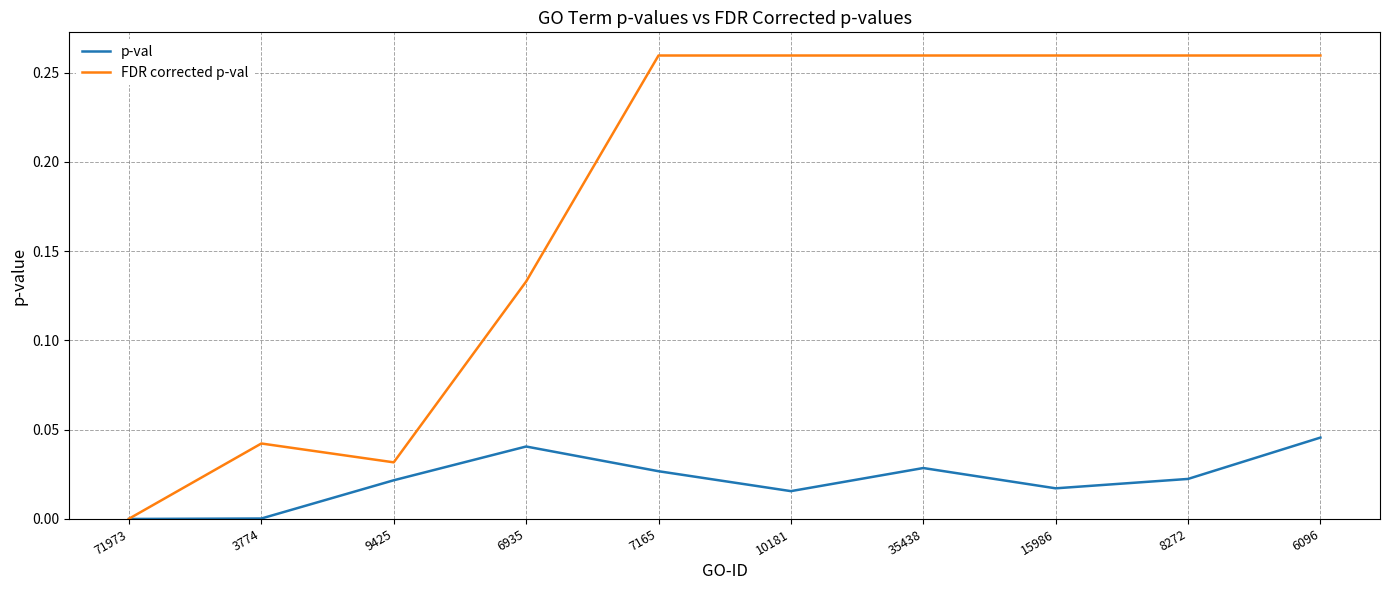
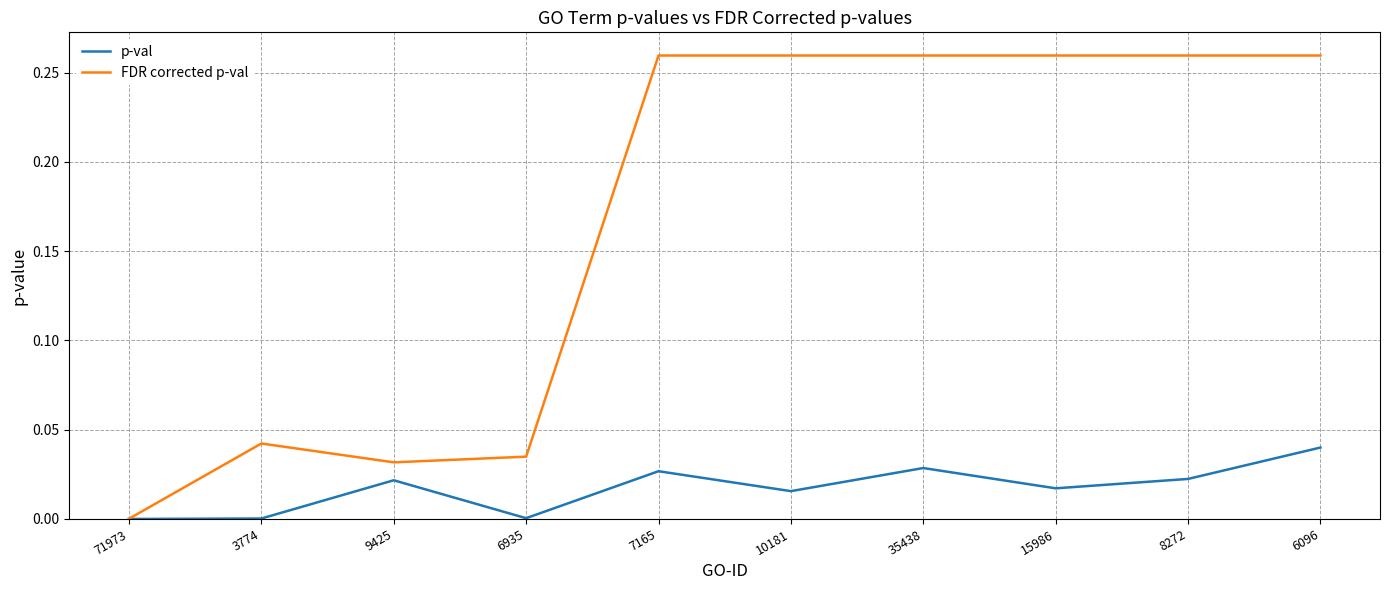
  {
    "p-val": {
      "3774": 0.000,
      "9425": 0.022,
-     "6935": 0.041,
+     "6935": 0.000,
      "7165": 0.027,
      "10181": 0.016,
      "35438": 0.029,
      "15986": 0.017,
      "8272": 0.022,
-     "6096": 0.046
+     "6096": 0.040
    },
    "FDR corrected p-val": {
      "3774": 0.042,
      "9425": 0.032,
-     "6935": 0.133,
+     "6935": 0.035,
      "7165": 0.260,
      "10181": 0.260,
      "35438": 0.260,
      "15986": 0.260,
      "8272": 0.260,
      "6096": 0.260
    }
  }
